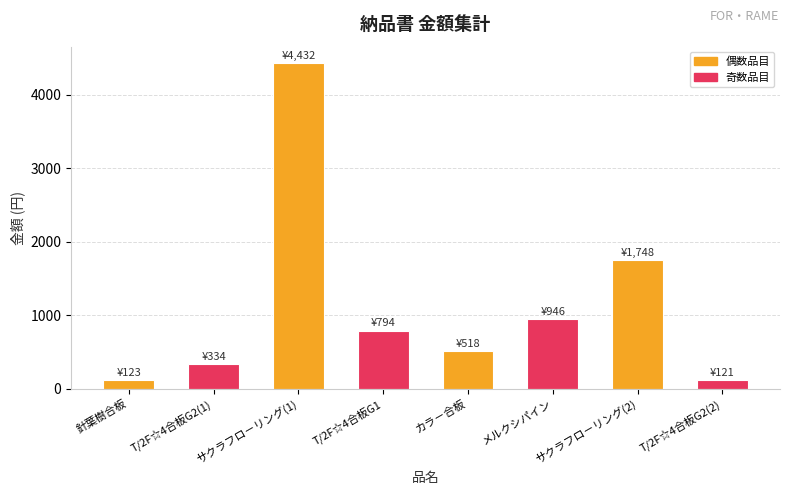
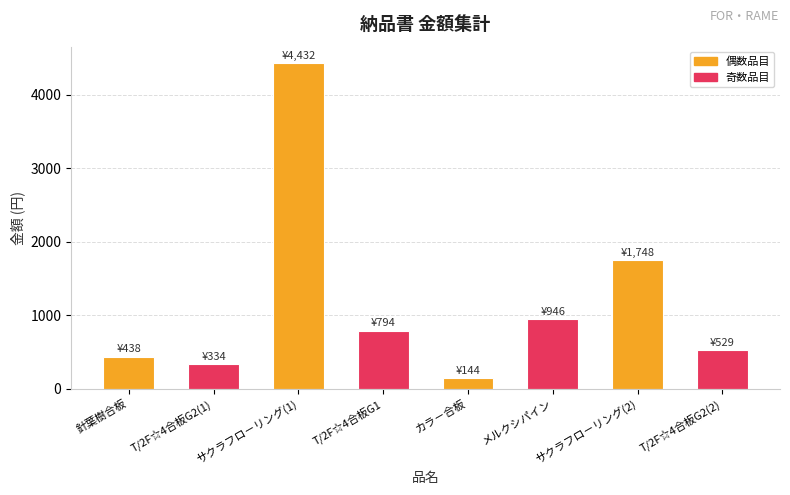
  {
-   "針葉樹合板": "¥123",
+   "針葉樹合板": "¥438",
    "T/2F☆4合板G2(1)": "¥334",
    "サクラフロ－リング(1)": "¥4,432",
    "T/2F☆4合板G1": "¥794",
-   "カラ－合板": "¥518",
+   "カラ－合板": "¥144",
    "メルクシパイン": "¥946",
    "サクラフロ－リング(2)": "¥1,748",
-   "T/2F☆4合板G2(2)": "¥121"
+   "T/2F☆4合板G2(2)": "¥529"
  }
